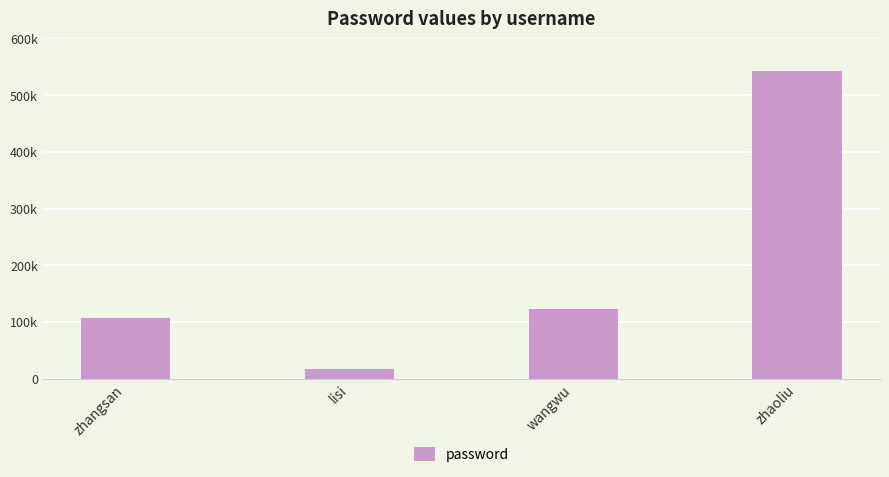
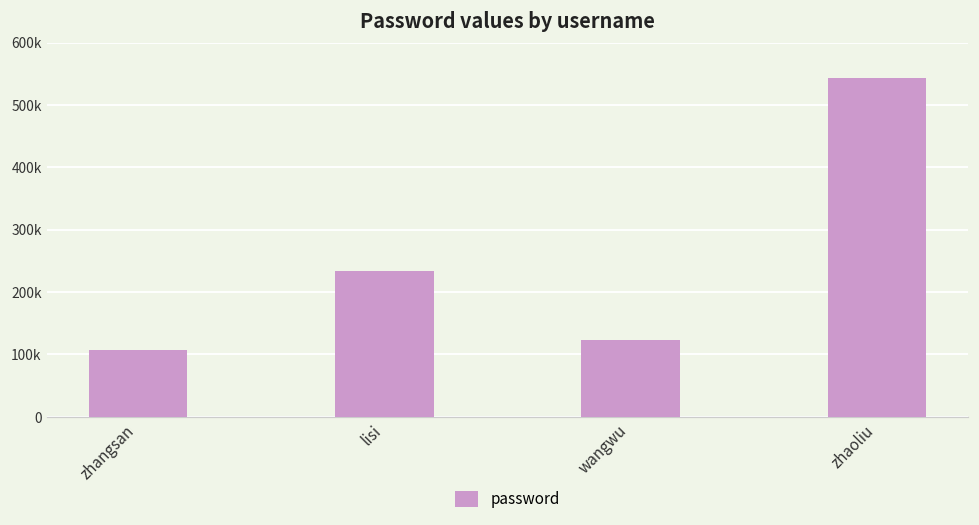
  {
    "zhangsan": 110000,
-   "lisi": 20000,
+   "lisi": 230000,
    "wangwu": 120000,
    "zhaoliu": 540000
  }
